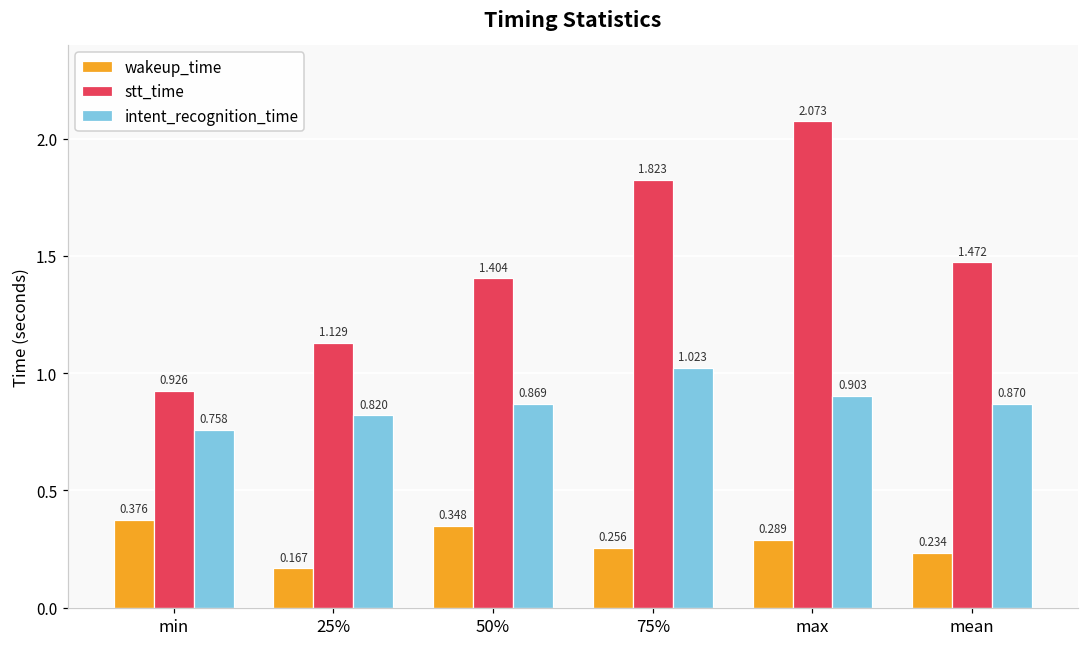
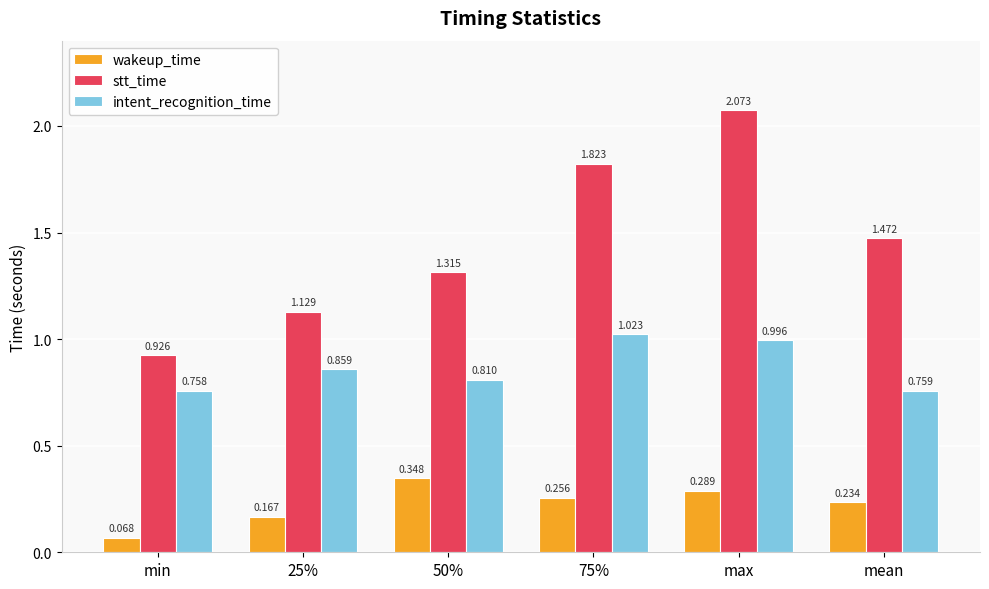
  {
    "wakeup_time": {
-     "min": 0.376,
+     "min": 0.068,
      "25%": 0.167,
      "50%": 0.348,
      "75%": 0.256,
      "max": 0.289,
      "mean": 0.234
    },
    "stt_time": {
      "min": 0.926,
      "25%": 1.129,
-     "50%": 1.404,
+     "50%": 1.315,
      "75%": 1.823,
      "max": 2.073,
      "mean": 1.472
    },
    "intent_recognition_time": {
      "min": 0.758,
-     "25%": 0.820,
-     "50%": 0.869,
+     "25%": 0.859,
+     "50%": 0.810,
      "75%": 1.023,
-     "max": 0.903,
-     "mean": 0.870
+     "max": 0.996,
+     "mean": 0.759
    }
  }
